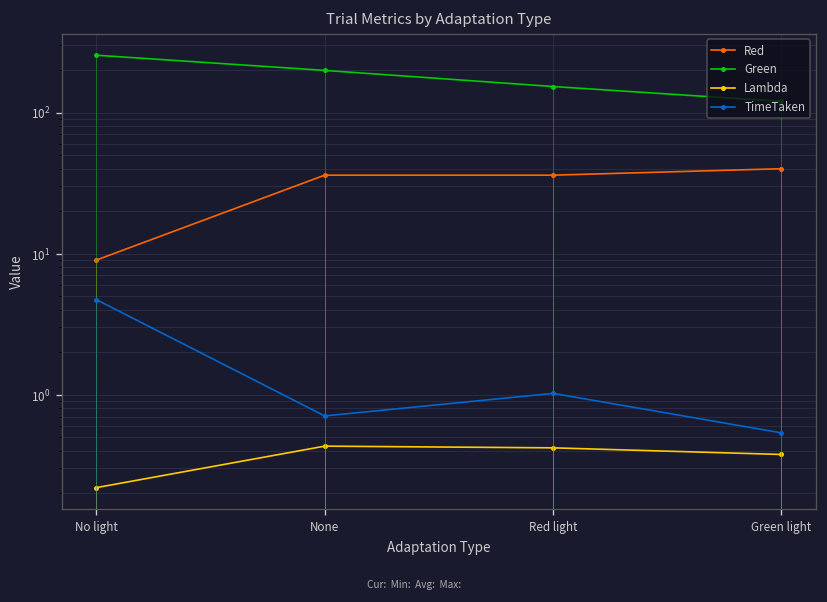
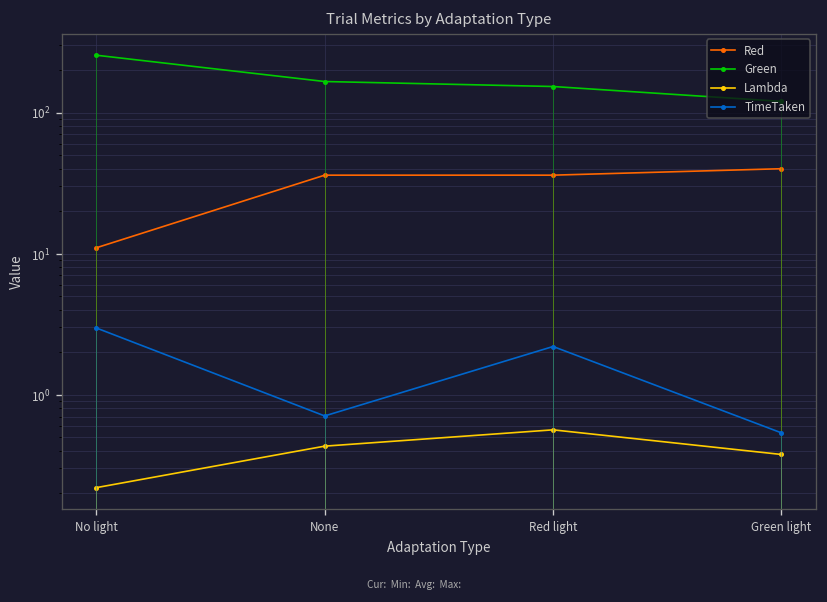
  {
    "Red": {
-     "No light": 9,
+     "No light": 11,
      "None": 36,
      "Red light": 36,
      "Green light": 40
    },
    "Green": {
      "No light": 260,
-     "None": 200,
+     "None": 170,
      "Red light": 150
    },
    "Lambda": {
      "No light": 0.22,
      "None": 0.43,
-     "Red light": 0.42,
+     "Red light": 0.6,
      "Green light": 0.38
    },
    "TimeTaken": {
-     "No light": 4.7,
+     "No light": 3.0,
      "None": 0.7,
-     "Red light": 1.0,
+     "Red light": 2.2,
      "Green light": 0.5
    }
  }
